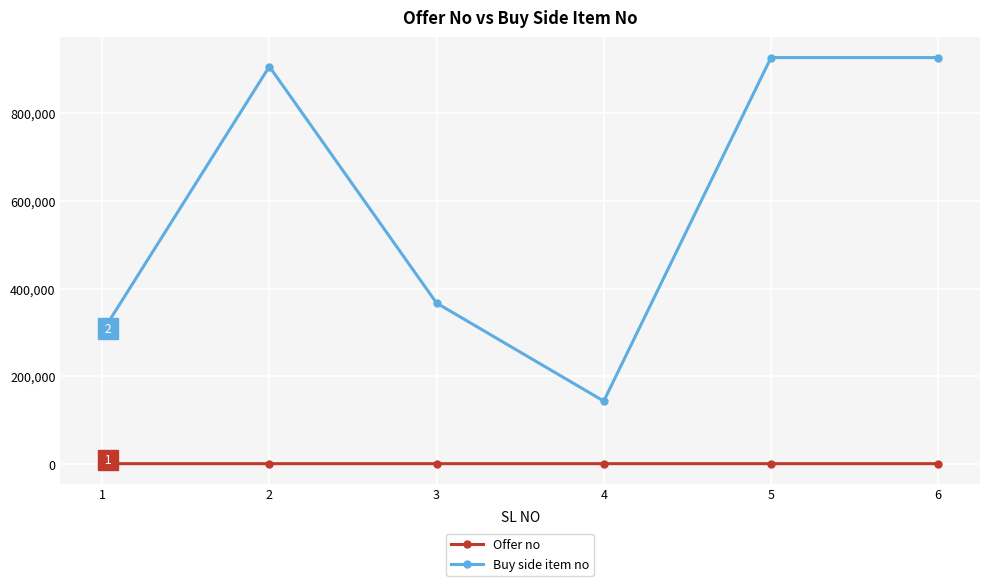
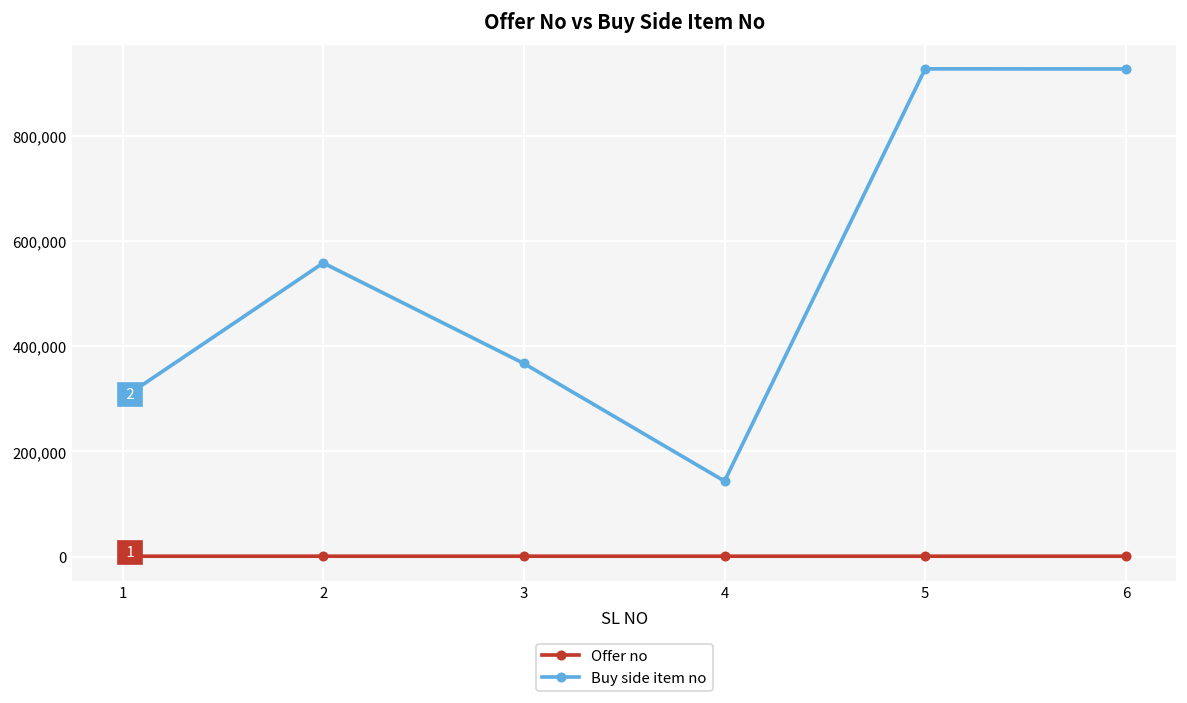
  {
    "Offer no": {
      "2": "0",
      "3": "0",
      "4": "0",
      "5": "0",
      "6": "0"
    },
    "Buy side item no": {
-     "2": "910,000",
+     "2": "560,000",
      "3": "370,000",
      "4": "140,000",
      "5": "930,000",
      "6": "930,000"
    }
  }
